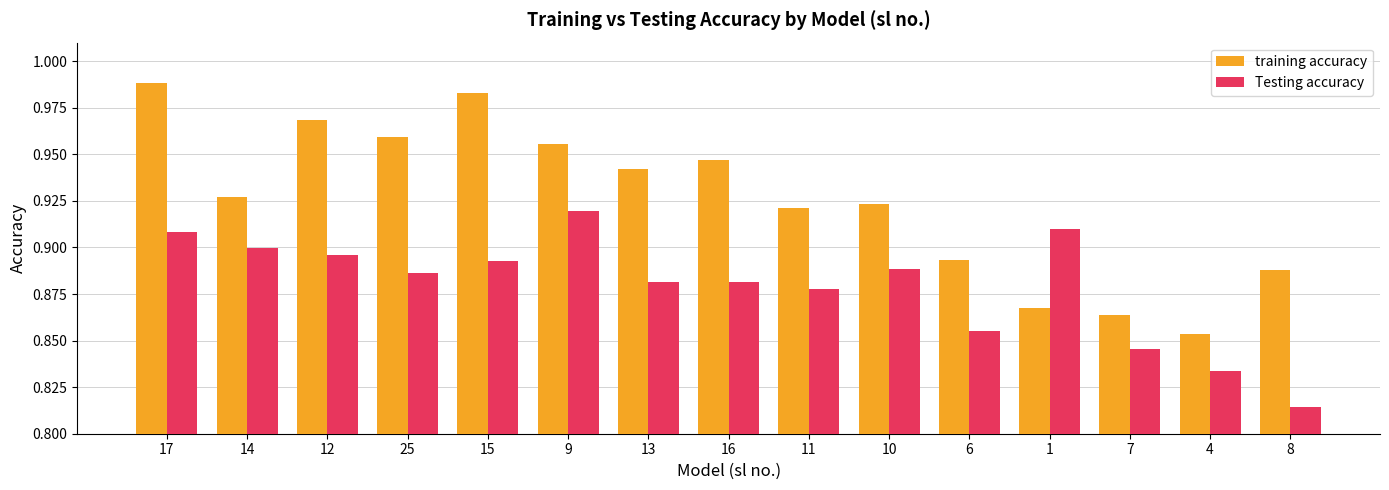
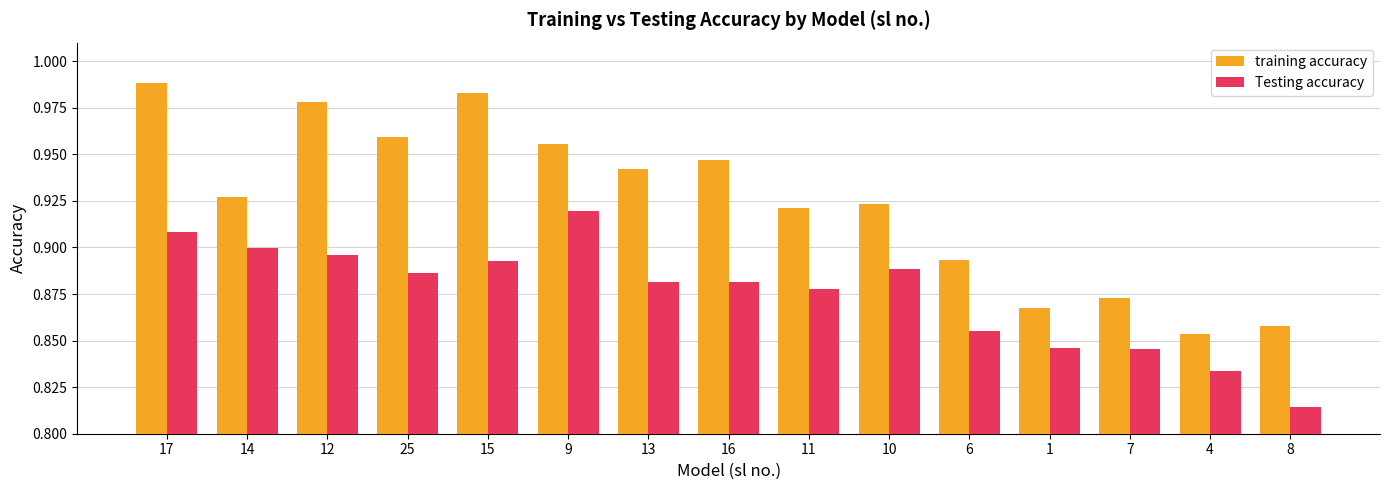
  {
    "training accuracy": {
      "17": 0.989,
      "14": 0.927,
-     "12": 0.968,
+     "12": 0.978,
      "25": 0.959,
      "15": 0.983,
      "9": 0.955,
      "13": 0.942,
      "16": 0.947,
      "11": 0.921,
      "10": 0.923,
      "6": 0.893,
      "1": 0.868,
-     "7": 0.864,
+     "7": 0.873,
      "4": 0.853,
-     "8": 0.888
+     "8": 0.858
    },
    "Testing accuracy": {
      "17": 0.908,
      "14": 0.900,
      "12": 0.896,
      "25": 0.886,
      "15": 0.893,
      "9": 0.920,
      "13": 0.882,
      "16": 0.881,
      "11": 0.878,
      "10": 0.889,
      "6": 0.855,
-     "1": 0.910,
+     "1": 0.846,
      "7": 0.846,
      "4": 0.834,
      "8": 0.814
    }
  }
